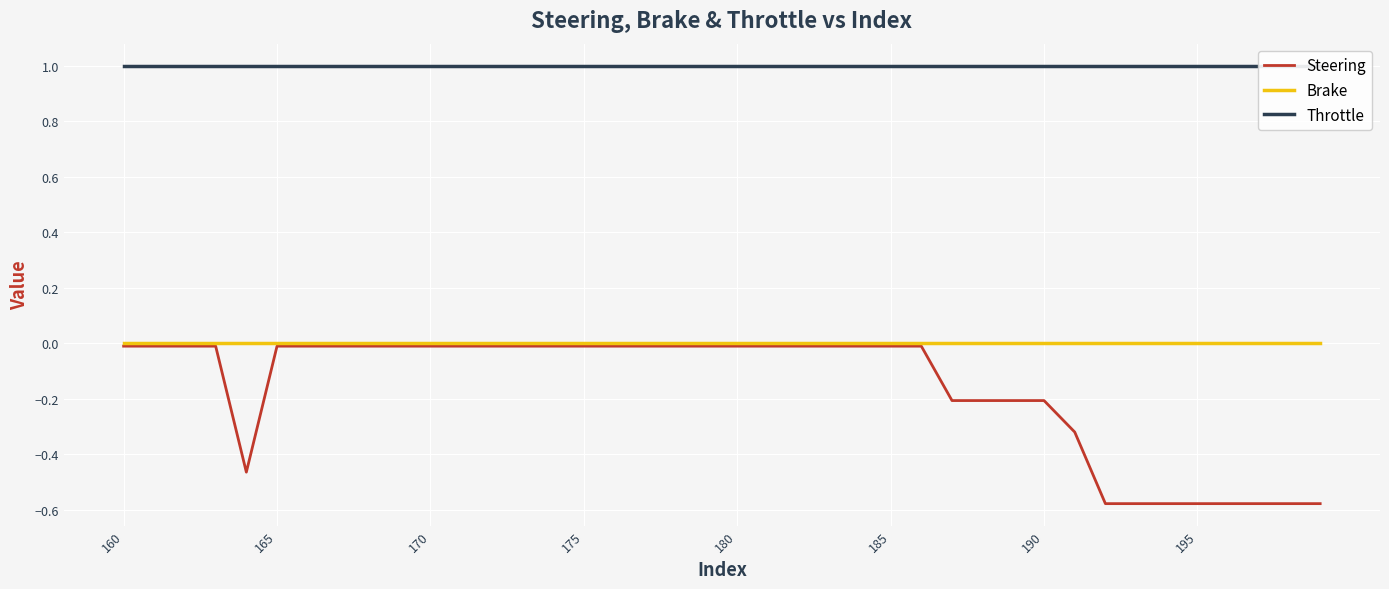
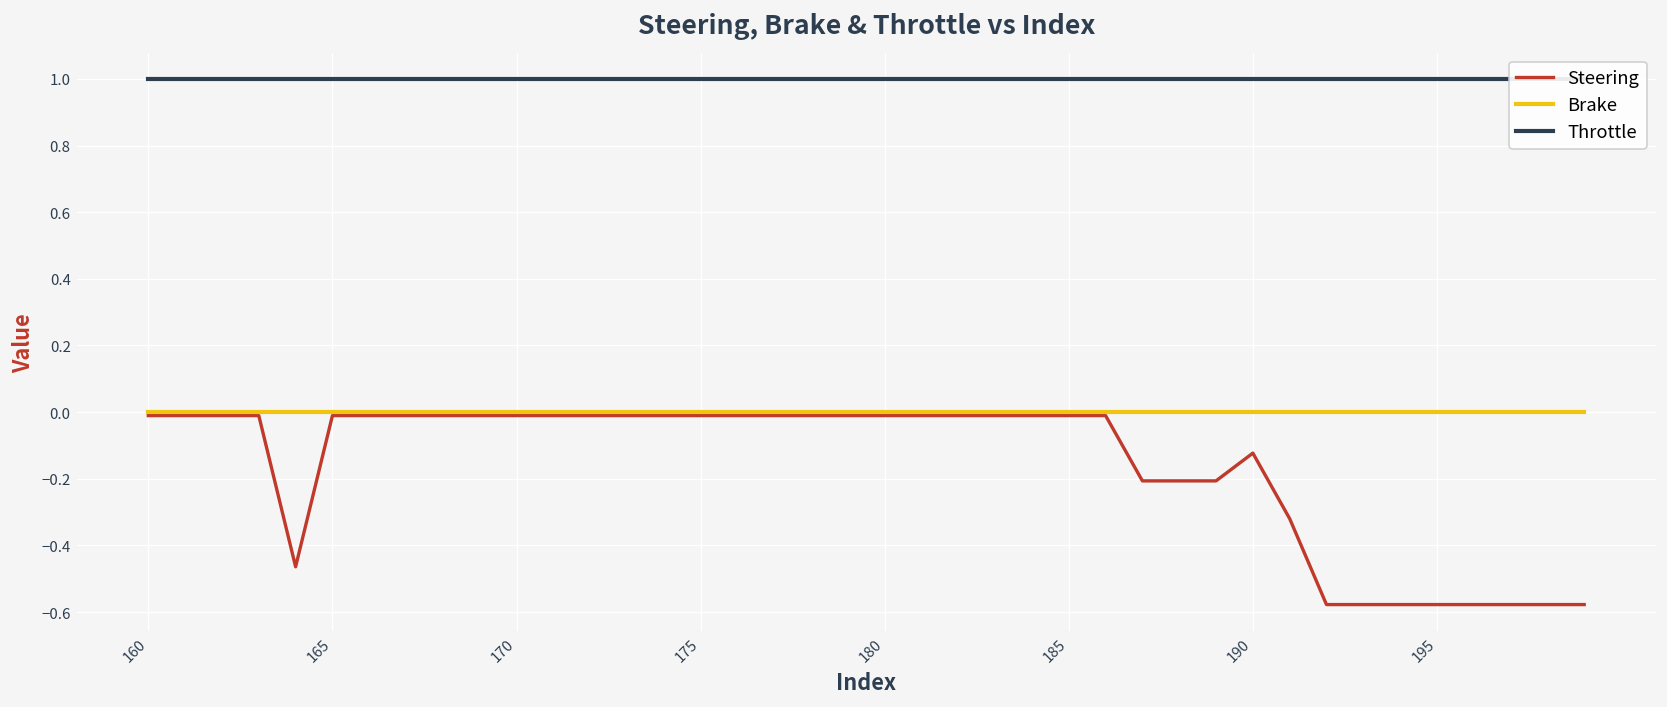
  {
    "Steering": {
      "160": -0.01,
      "165": -0.01,
      "170": -0.01,
      "175": -0.01,
      "180": -0.01,
      "185": -0.01,
-     "190": -0.21,
+     "190": -0.12,
      "195": -0.58
    },
    "Brake": {
      "160": 0.00,
      "165": 0.00,
      "170": 0.00,
      "175": 0.00,
      "180": 0.00,
      "185": 0.00,
      "190": 0.00,
      "195": 0.00
    },
    "Throttle": {
      "160": 1.00,
      "165": 1.00,
      "170": 1.00,
      "175": 1.00,
      "180": 1.00,
      "185": 1.00,
      "190": 1.00,
      "195": 1.00
    }
  }
